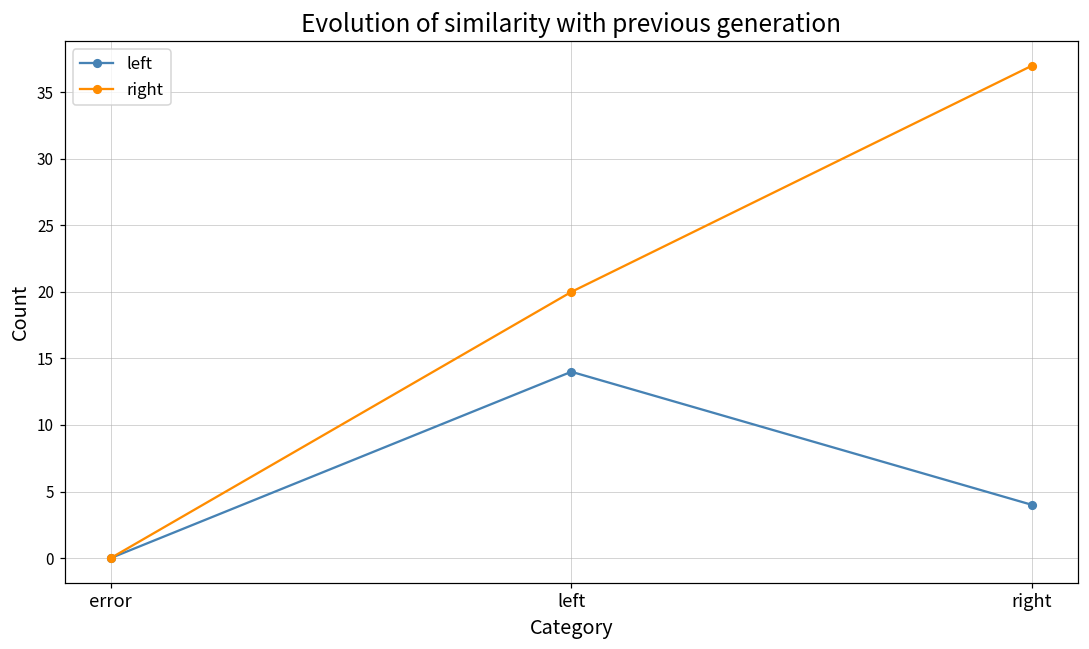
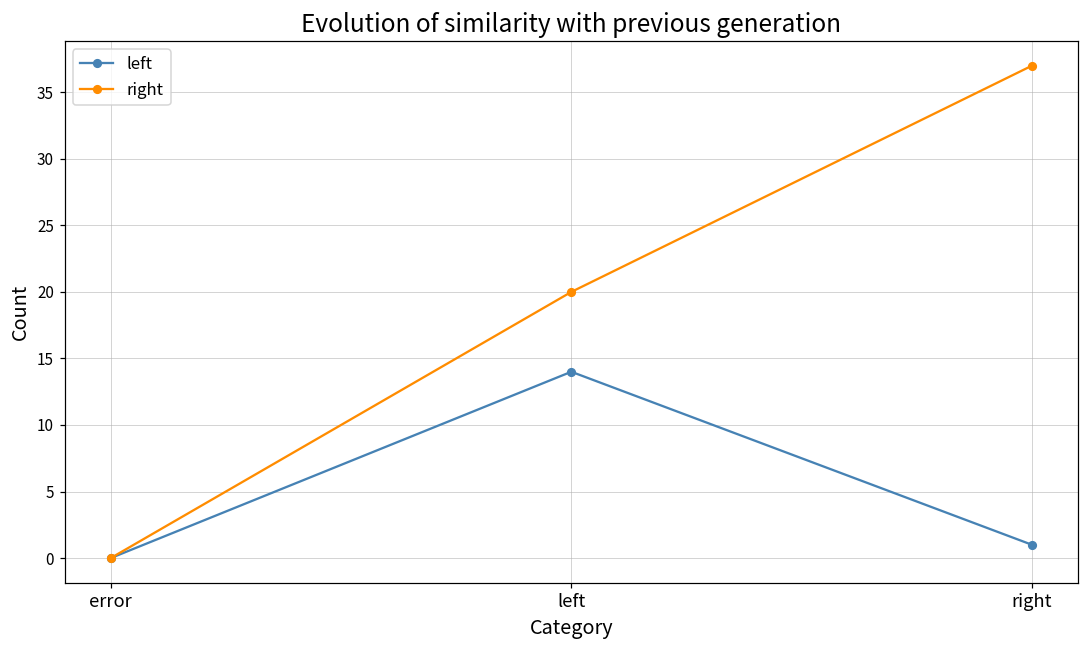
  {
    "left": {
      "left": 14,
-     "right": 4
+     "right": 1
    },
    "right": {
      "left": 20,
      "right": 37
    }
  }
